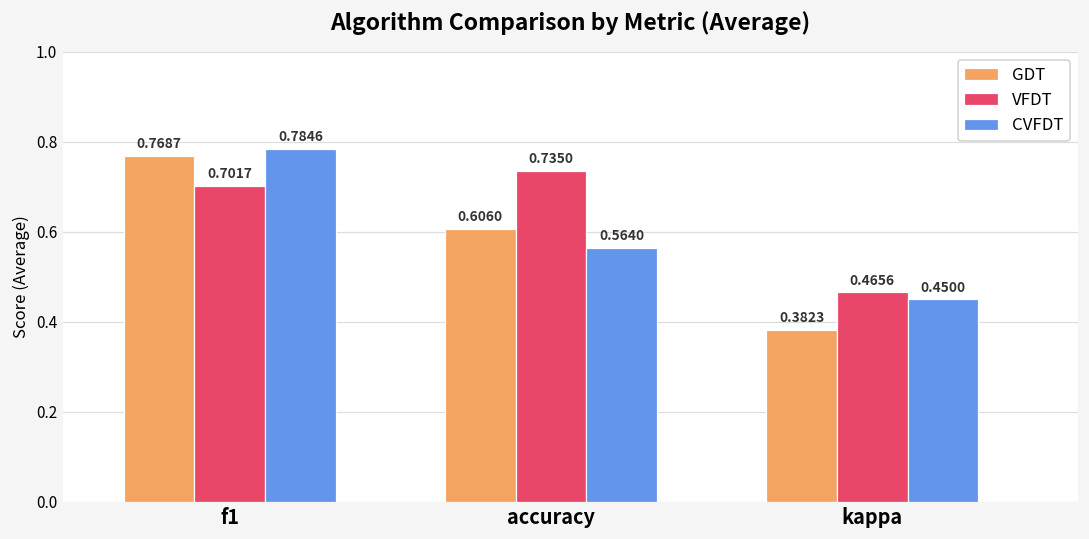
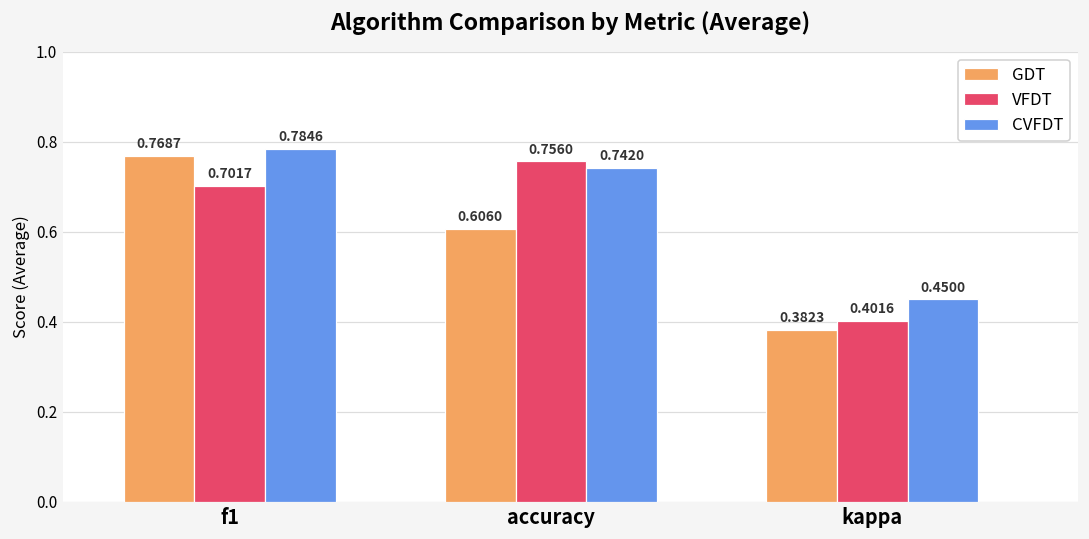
  {
    "GDT": {
      "f1": 0.7687,
      "accuracy": 0.6060,
      "kappa": 0.3823
    },
    "VFDT": {
      "f1": 0.7017,
-     "accuracy": 0.7350,
-     "kappa": 0.4656
+     "accuracy": 0.7560,
+     "kappa": 0.4016
    },
    "CVFDT": {
      "f1": 0.7846,
-     "accuracy": 0.5640,
+     "accuracy": 0.7420,
      "kappa": 0.4500
    }
  }
